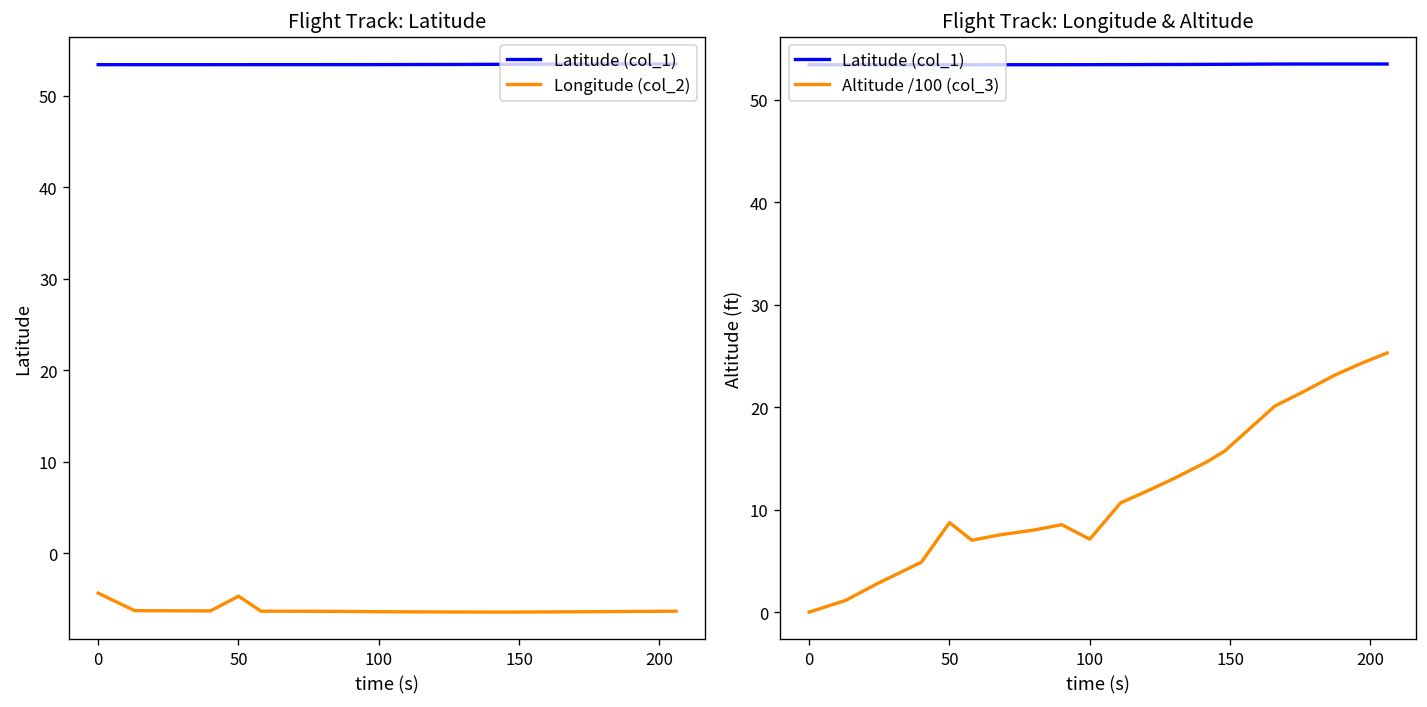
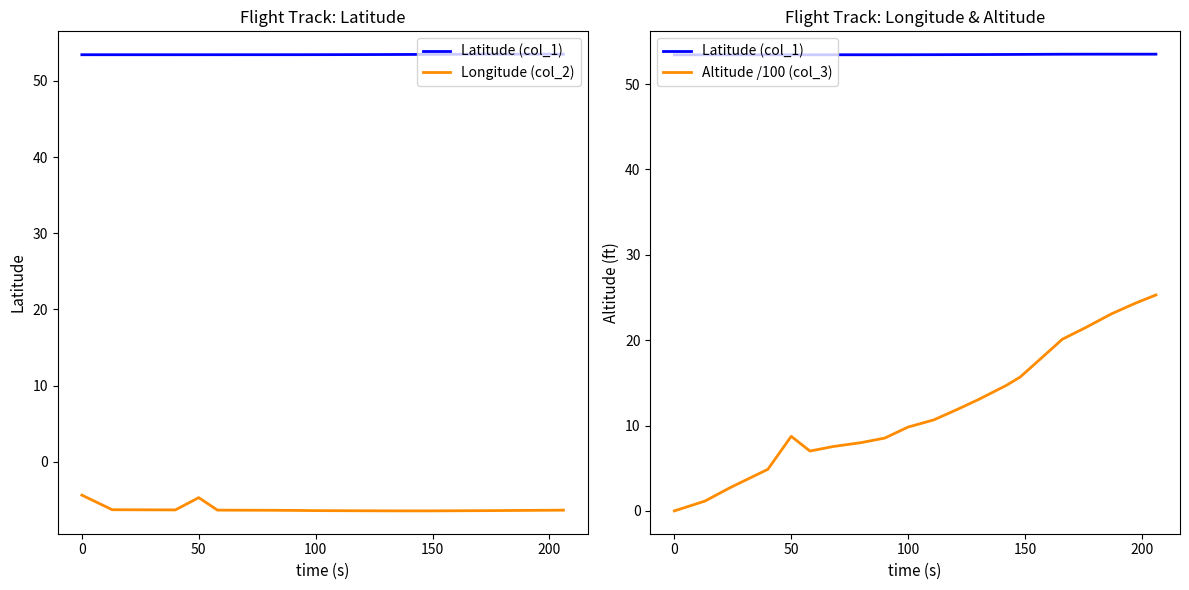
  {
    "Flight Track: Latitude": {
      "Latitude (col_1)": {
        "0": 53,
        "50": 53,
        "100": 53
      },
      "Longitude (col_2)": {
        "0": -4,
        "50": -5,
        "100": -6
      }
    },
    "Flight Track: Longitude & Altitude": {
      "Latitude (col_1)": {
        "100": 53
      },
      "Altitude /100 (col_3)": {
        "0": 0,
        "50": 9,
-       "100": 7
+       "100": 10
      }
    }
  }
